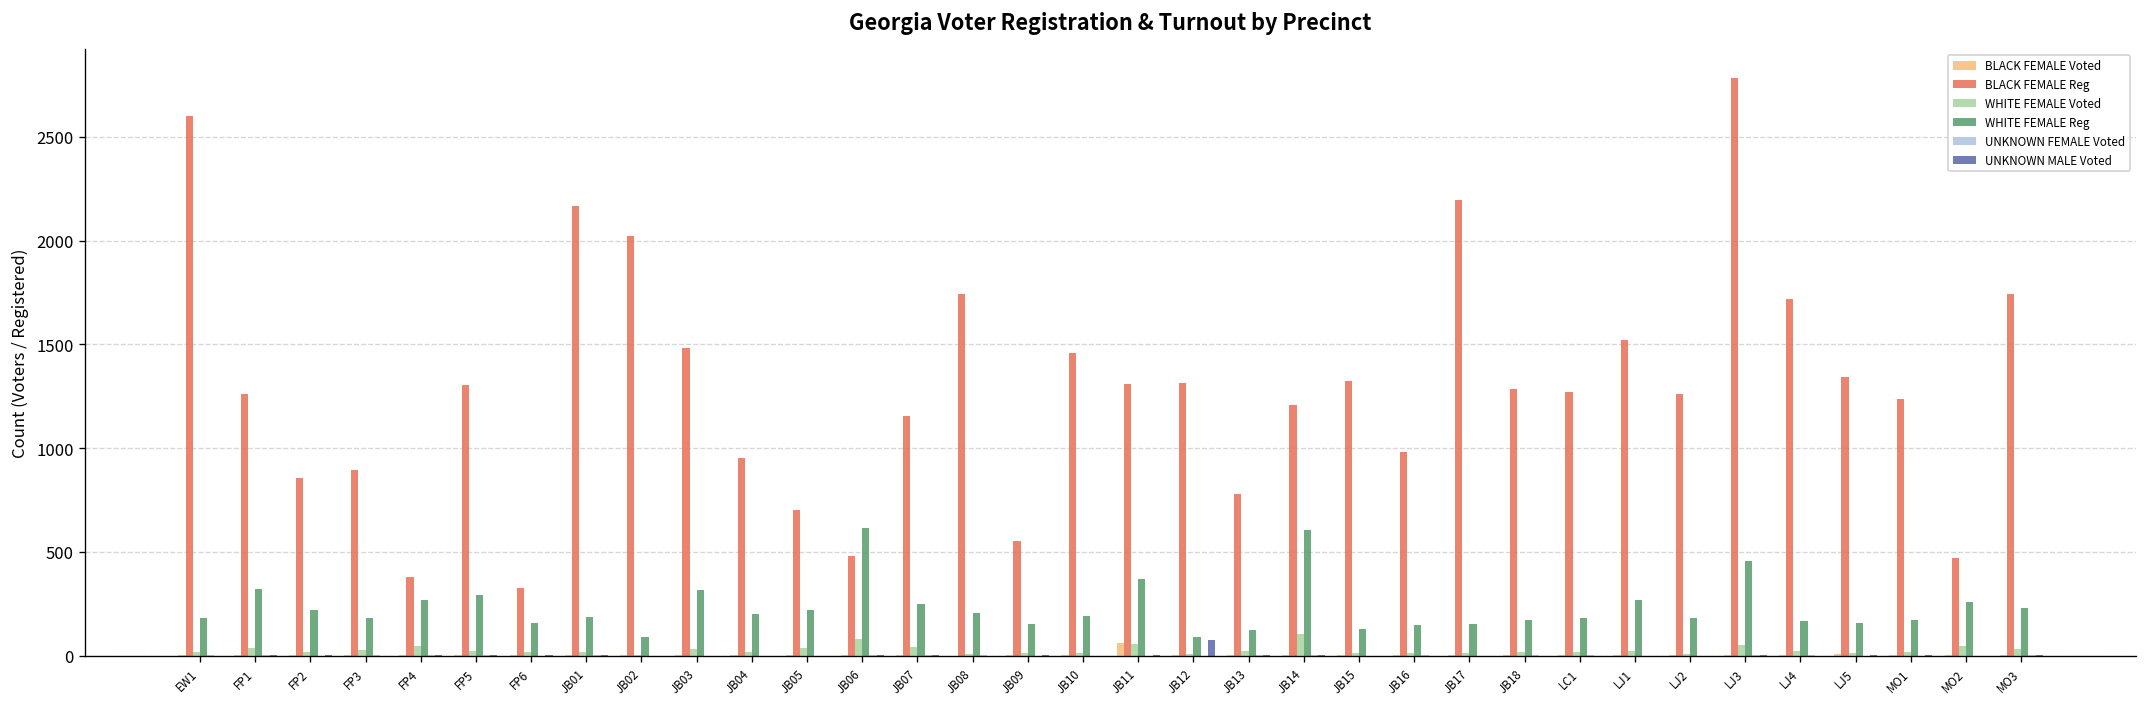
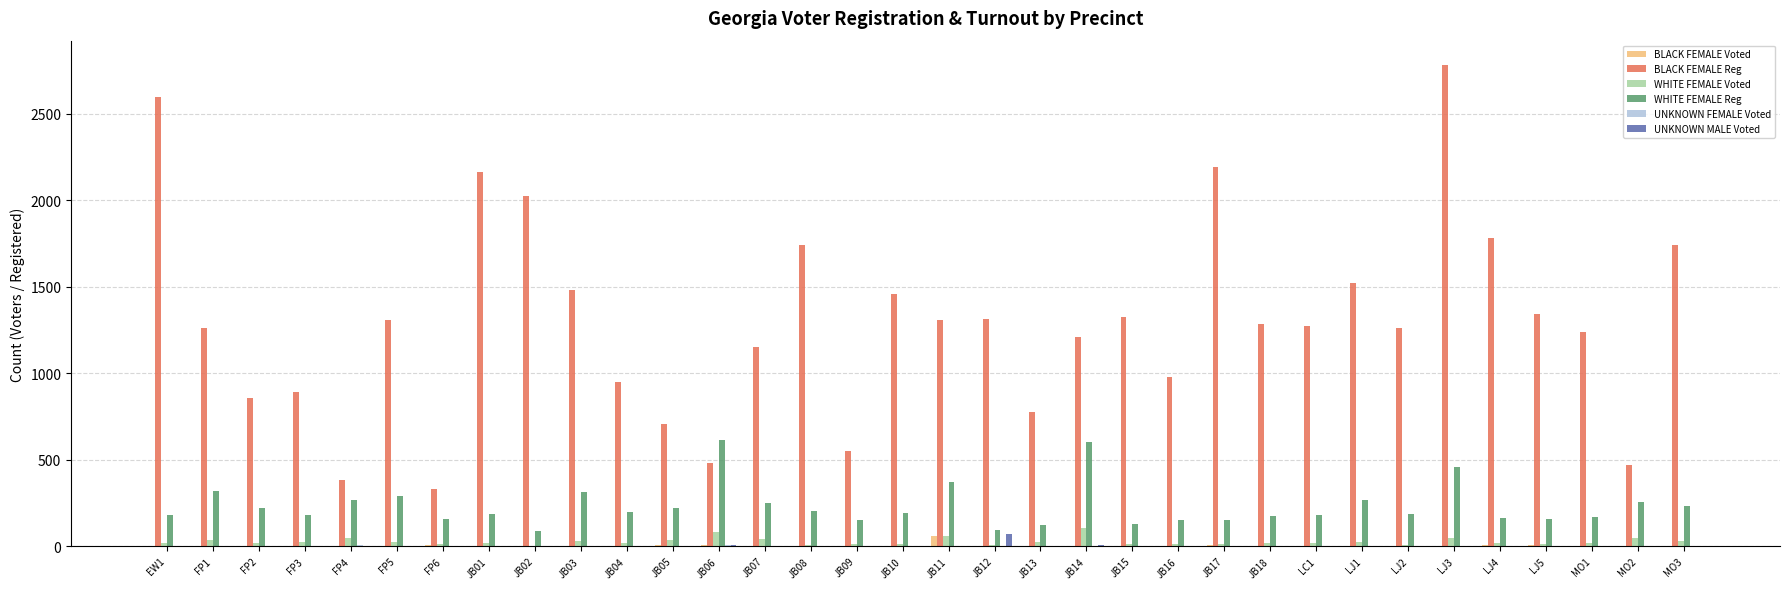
  {
    "BLACK FEMALE Voted": {
      "JB08": 0,
      "JB11": 60
    },
    "BLACK FEMALE Reg": {
      "EW1": 2600,
      "FP1": 1260,
      "FP2": 860,
      "FP3": 890,
      "FP4": 380,
      "FP5": 1310,
      "FP6": 330,
      "JB01": 2170,
      "JB02": 2030,
      "JB03": 1480,
      "JB04": 950,
      "JB05": 700,
      "JB06": 480,
      "JB07": 1150,
      "JB08": 1740,
      "JB09": 550,
      "JB10": 1460,
      "JB11": 1310,
      "JB12": 1310,
      "JB13": 780,
      "JB14": 1210,
      "JB15": 1330,
      "JB16": 980,
      "JB17": 2200,
      "JB18": 1280,
      "LC1": 1270,
      "LJ1": 1520,
      "LJ2": 1260,
      "LJ3": 2790,
-     "LJ4": 1720,
+     "LJ4": 1780,
      "LJ5": 1340,
      "MO1": 1240,
      "MO2": 470,
      "MO3": 1740
    },
    "WHITE FEMALE Voted": {
      "EW1": 20,
      "FP1": 40,
      "FP2": 20,
      "FP3": 30,
      "FP4": 50,
      "FP5": 20,
      "FP6": 20,
      "JB01": 20,
      "JB03": 30,
      "JB04": 20,
      "JB05": 40,
      "JB06": 80,
      "JB07": 40,
      "JB11": 60,
      "JB13": 20,
      "JB14": 100,
      "JB18": 20,
      "LC1": 20,
      "LJ1": 20,
      "LJ3": 50,
      "LJ4": 20,
      "MO1": 20,
      "MO2": 50,
      "MO3": 30
    },
    "WHITE FEMALE Reg": {
      "EW1": 180,
      "FP1": 320,
      "FP2": 220,
      "FP3": 180,
      "FP4": 270,
      "FP5": 290,
      "FP6": 160,
      "JB01": 190,
      "JB02": 90,
      "JB03": 320,
      "JB04": 200,
      "JB05": 220,
      "JB06": 620,
      "JB07": 250,
      "JB08": 200,
      "JB09": 150,
      "JB10": 190,
      "JB11": 370,
      "JB12": 90,
      "JB13": 120,
      "JB14": 610,
      "JB15": 130,
      "JB16": 150,
      "JB17": 150,
      "JB18": 170,
      "LC1": 180,
      "LJ1": 270,
      "LJ2": 180,
      "LJ3": 460,
      "LJ4": 170,
      "LJ5": 160,
      "MO1": 170,
      "MO2": 260,
      "MO3": 230
    },
    "UNKNOWN FEMALE Voted": {
      "FP2": 0,
      "FP6": 0,
      "JB02": 0,
      "JB03": 0,
      "JB04": 0,
      "JB05": 0,
      "JB09": 0,
      "JB10": 0,
      "JB11": 0,
      "JB12": 0,
      "JB15": 0,
      "JB17": 0,
      "LJ1": 0,
      "LJ2": 0,
      "LJ5": 0,
      "MO1": 0,
      "MO2": 0
    },
    "UNKNOWN MALE Voted": {
      "EW1": 0,
      "FP3": 0,
      "JB02": 0,
      "JB03": 0,
      "JB04": 0,
      "JB05": 0,
      "JB08": 0,
      "JB10": 0,
      "JB12": 70,
      "JB15": 0,
      "JB16": 0,
      "JB17": 0,
      "JB18": 0,
      "LC1": 0,
      "LJ1": 0,
      "LJ2": 0,
      "LJ4": 0,
      "MO2": 0
    }
  }
